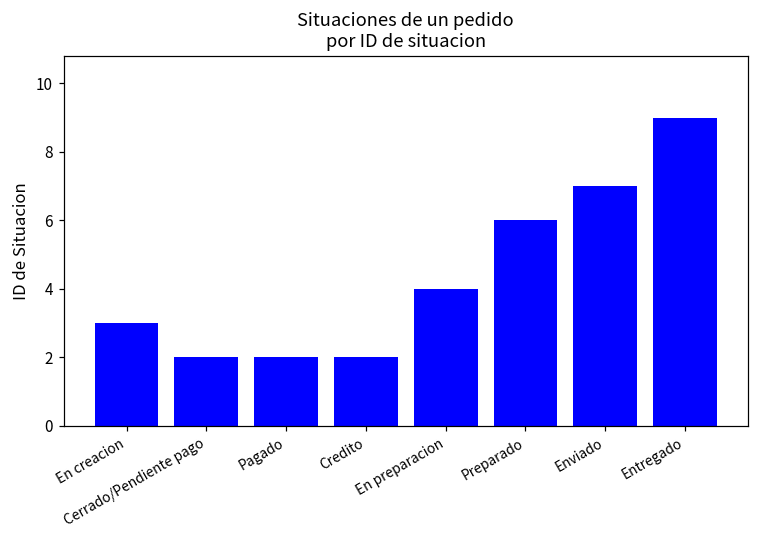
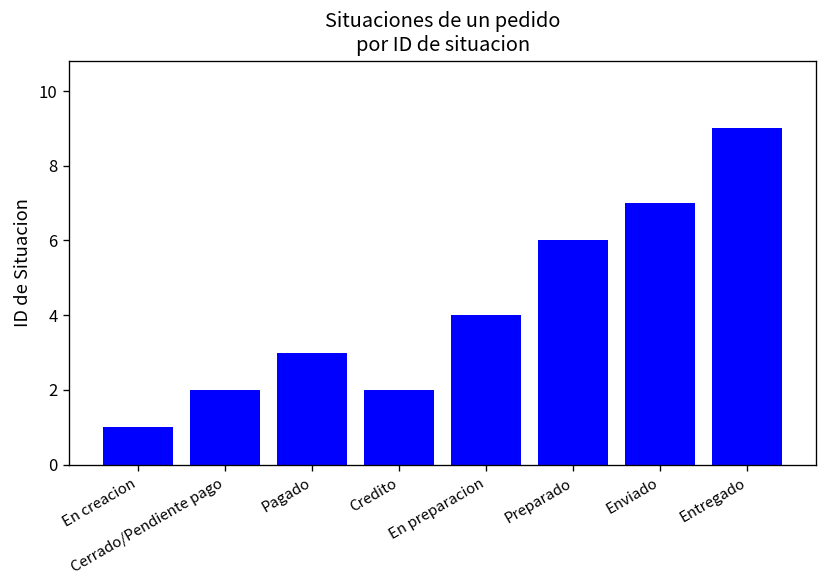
  {
-   "En creacion": 3,
+   "En creacion": 1,
    "Cerrado/Pendiente pago": 2,
-   "Pagado": 2,
+   "Pagado": 3,
    "Credito": 2,
    "En preparacion": 4,
    "Preparado": 6,
    "Enviado": 7,
    "Entregado": 9
  }
